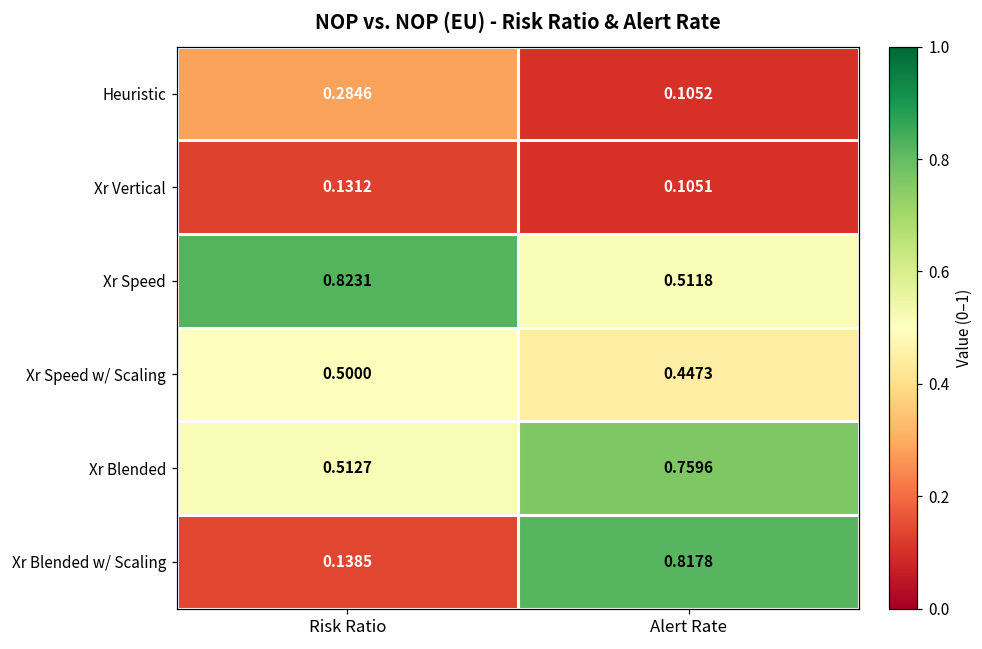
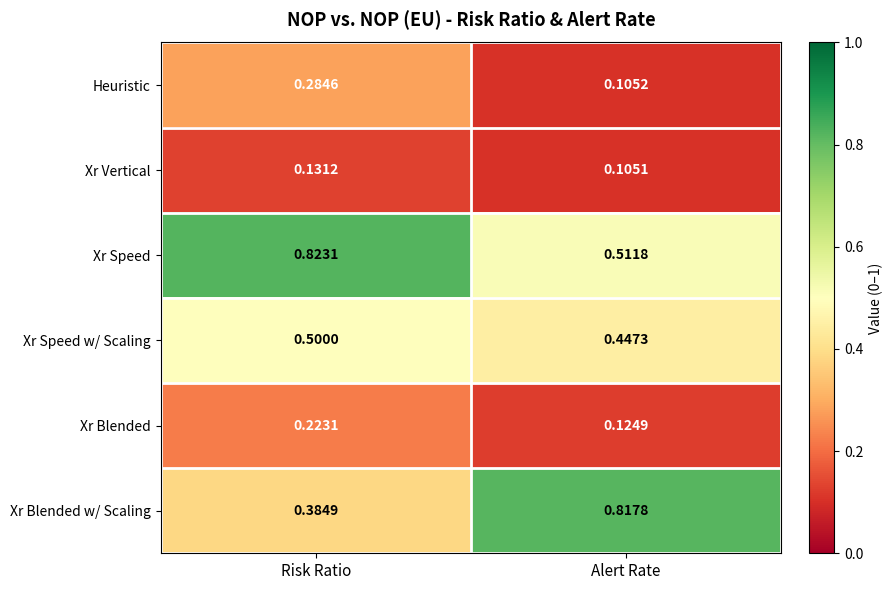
  {
    "Heuristic": {
      "Risk Ratio": 0.2846,
      "Alert Rate": 0.1052
    },
    "Xr Vertical": {
      "Risk Ratio": 0.1312,
      "Alert Rate": 0.1051
    },
    "Xr Speed": {
      "Risk Ratio": 0.8231,
      "Alert Rate": 0.5118
    },
    "Xr Speed w/ Scaling": {
      "Risk Ratio": 0.5000,
      "Alert Rate": 0.4473
    },
    "Xr Blended": {
-     "Risk Ratio": 0.5127,
-     "Alert Rate": 0.7596
+     "Risk Ratio": 0.2231,
+     "Alert Rate": 0.1249
    },
    "Xr Blended w/ Scaling": {
-     "Risk Ratio": 0.1385,
+     "Risk Ratio": 0.3849,
      "Alert Rate": 0.8178
    }
  }
